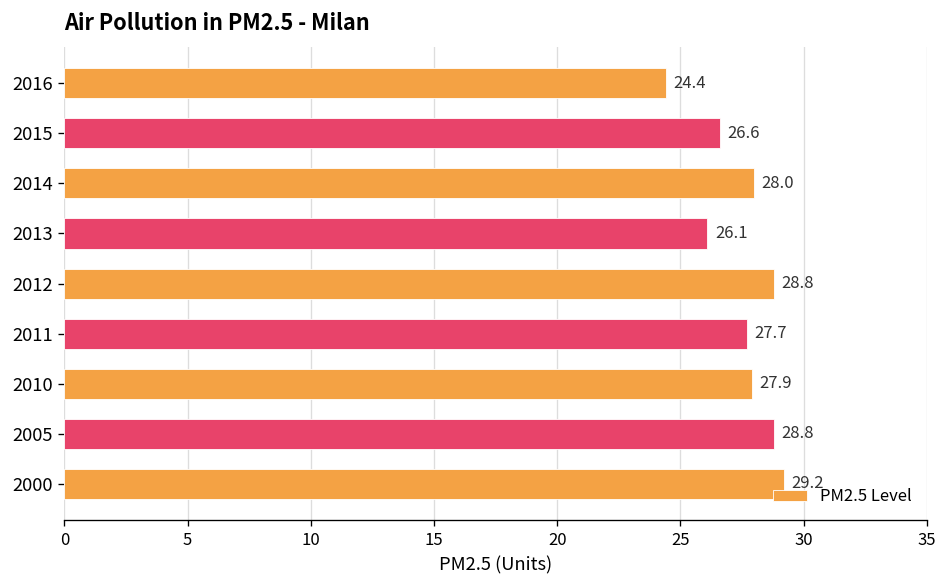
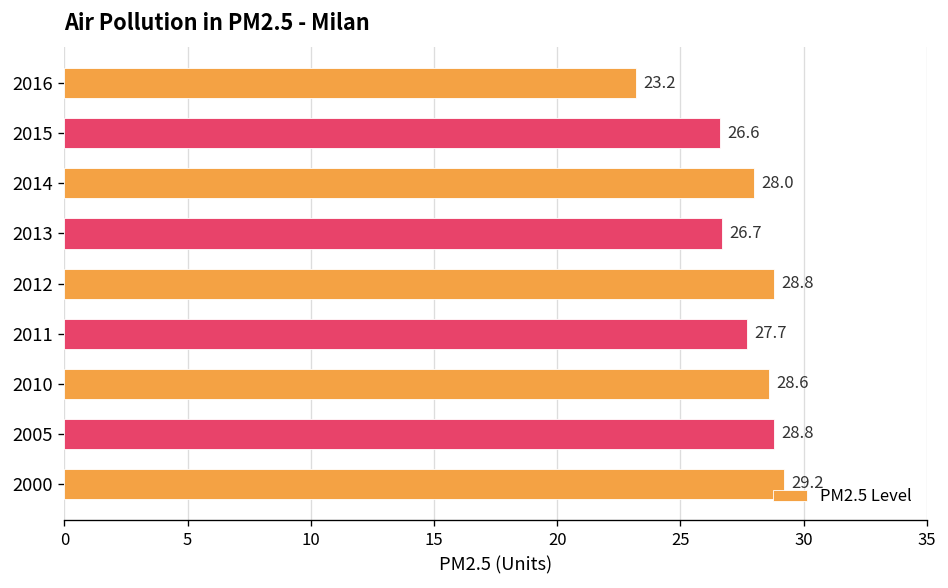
  {
-   "2016": 24.4,
+   "2016": 23.2,
    "2015": 26.6,
    "2014": 28.0,
-   "2013": 26.1,
+   "2013": 26.7,
    "2012": 28.8,
    "2011": 27.7,
-   "2010": 27.9,
+   "2010": 28.6,
    "2005": 28.8,
    "2000": 29.2
  }
